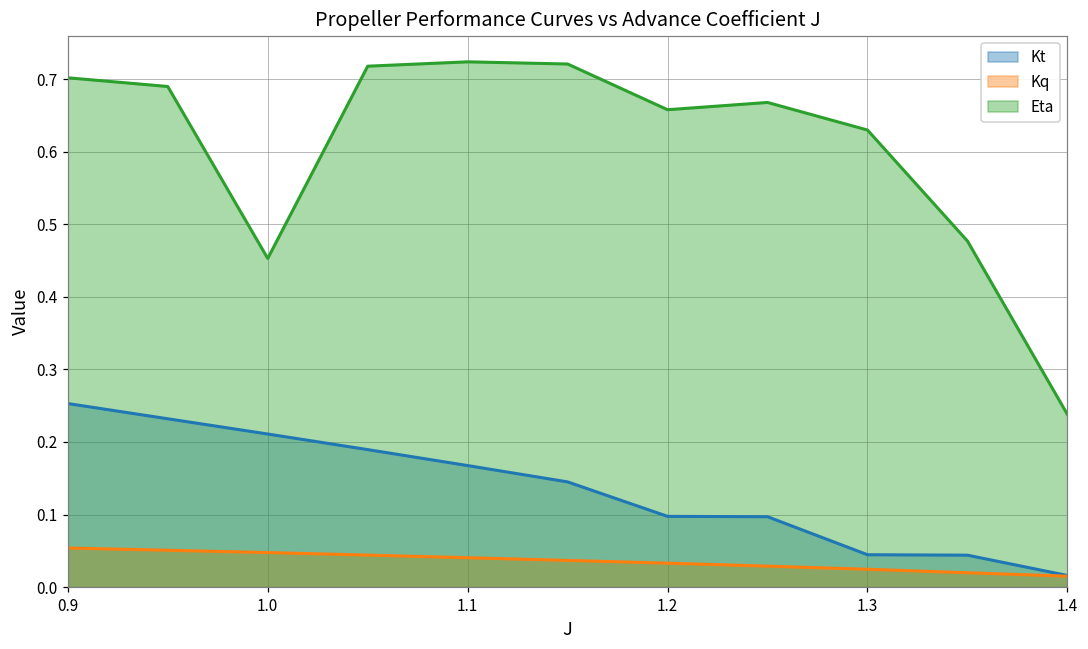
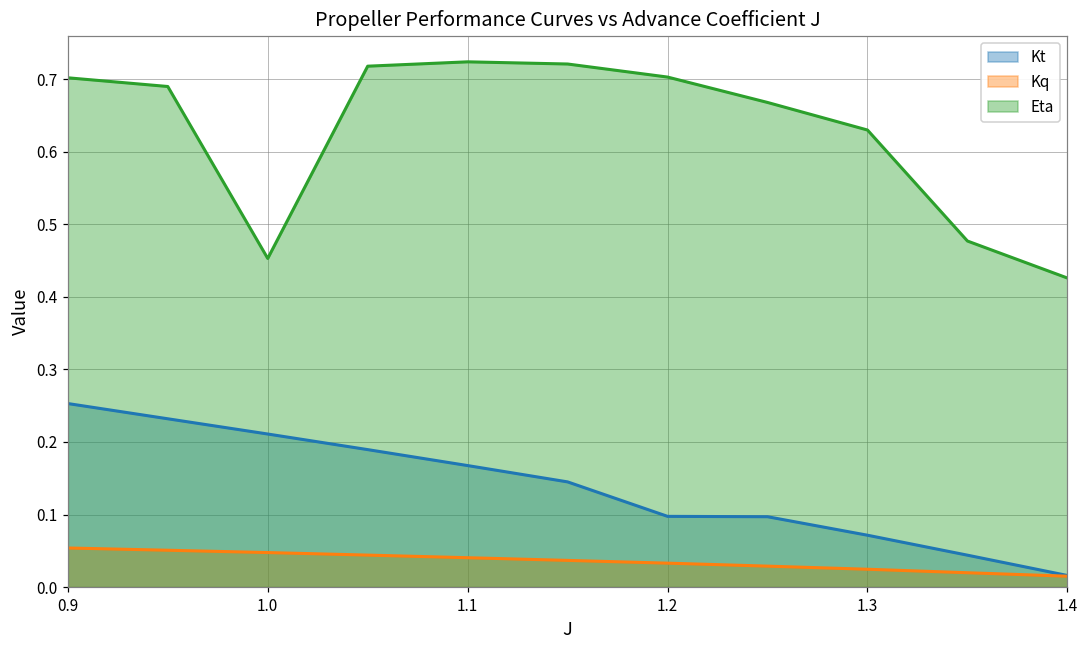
  {
    "Kt": {
      "0.9": 0.25,
      "1.0": 0.21,
      "1.1": 0.17,
      "1.2": 0.10,
-     "1.3": 0.04
+     "1.3": 0.07
    },
    "Kq": {
      "0.9": 0.05,
      "1.0": 0.05,
      "1.1": 0.04,
      "1.2": 0.03,
      "1.3": 0.02
    },
    "Eta": {
      "0.9": 0.70,
      "1.0": 0.45,
      "1.1": 0.72,
-     "1.2": 0.66,
+     "1.2": 0.70,
      "1.3": 0.63,
-     "1.4": 0.24
+     "1.4": 0.43
    }
  }
